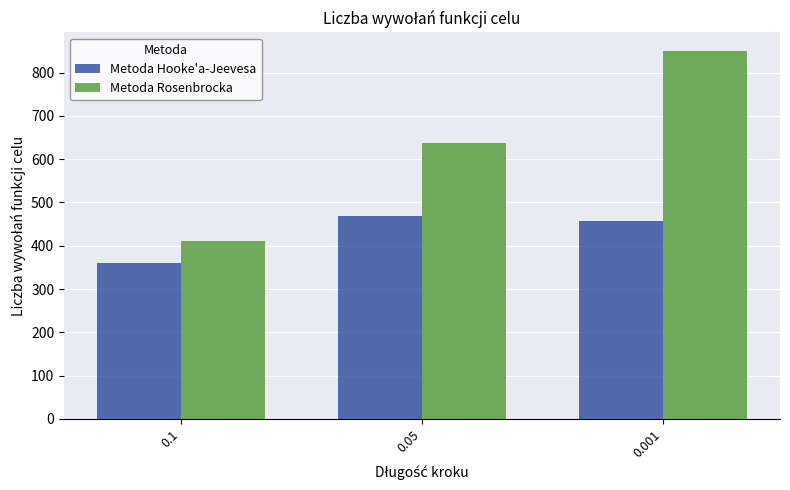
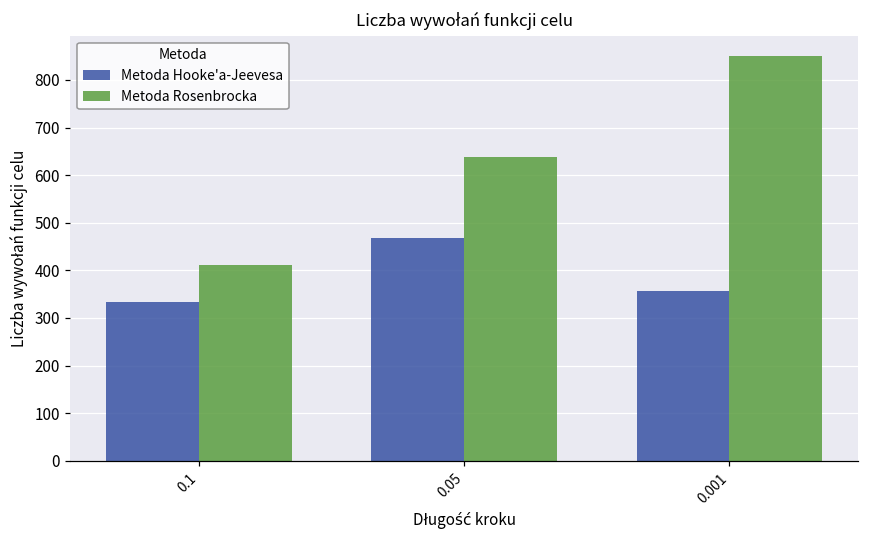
  {
    "Metoda Hooke'a-Jeevesa": {
-     "0.1": 360,
+     "0.1": 330,
      "0.05": 470,
-     "0.001": 460
+     "0.001": 360
    },
    "Metoda Rosenbrocka": {
      "0.1": 410,
      "0.05": 640,
      "0.001": 850
    }
  }
